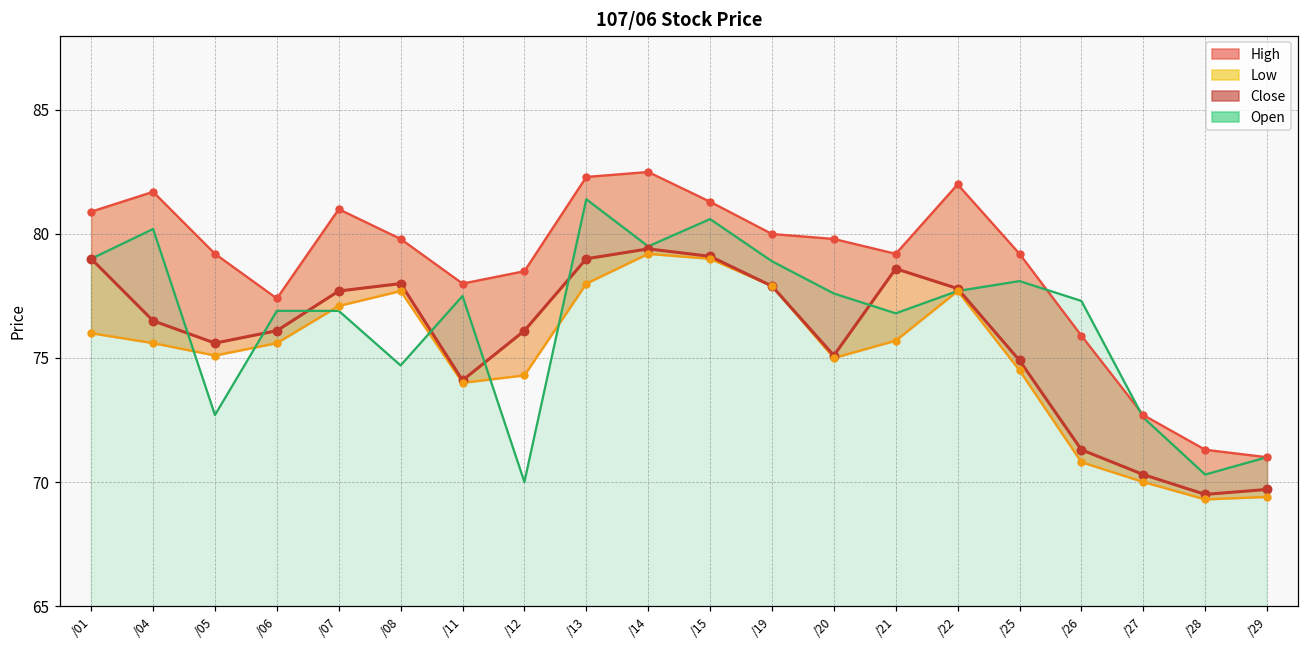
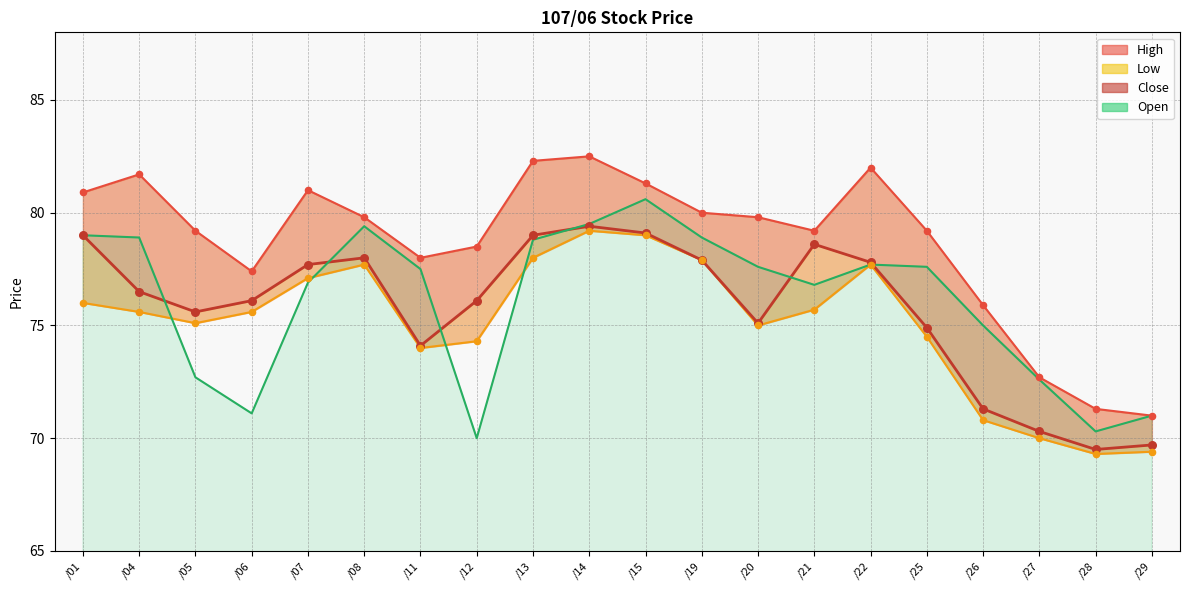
  {
    "Open": {
-     "/04": 80.2,
+     "/04": 78.9,
      "/05": 72.7,
-     "/06": 76.9,
+     "/06": 71.1,
      "/07": 76.9,
-     "/08": 74.7,
+     "/08": 79.4,
      "/11": 77.5,
      "/12": 70.0,
-     "/13": 81.4,
+     "/13": 78.8,
      "/15": 80.6,
      "/19": 78.9,
      "/20": 77.6,
      "/21": 76.8,
-     "/25": 78.1,
-     "/26": 77.3,
+     "/25": 77.6,
+     "/26": 75.0,
      "/28": 70.3
    }
  }
